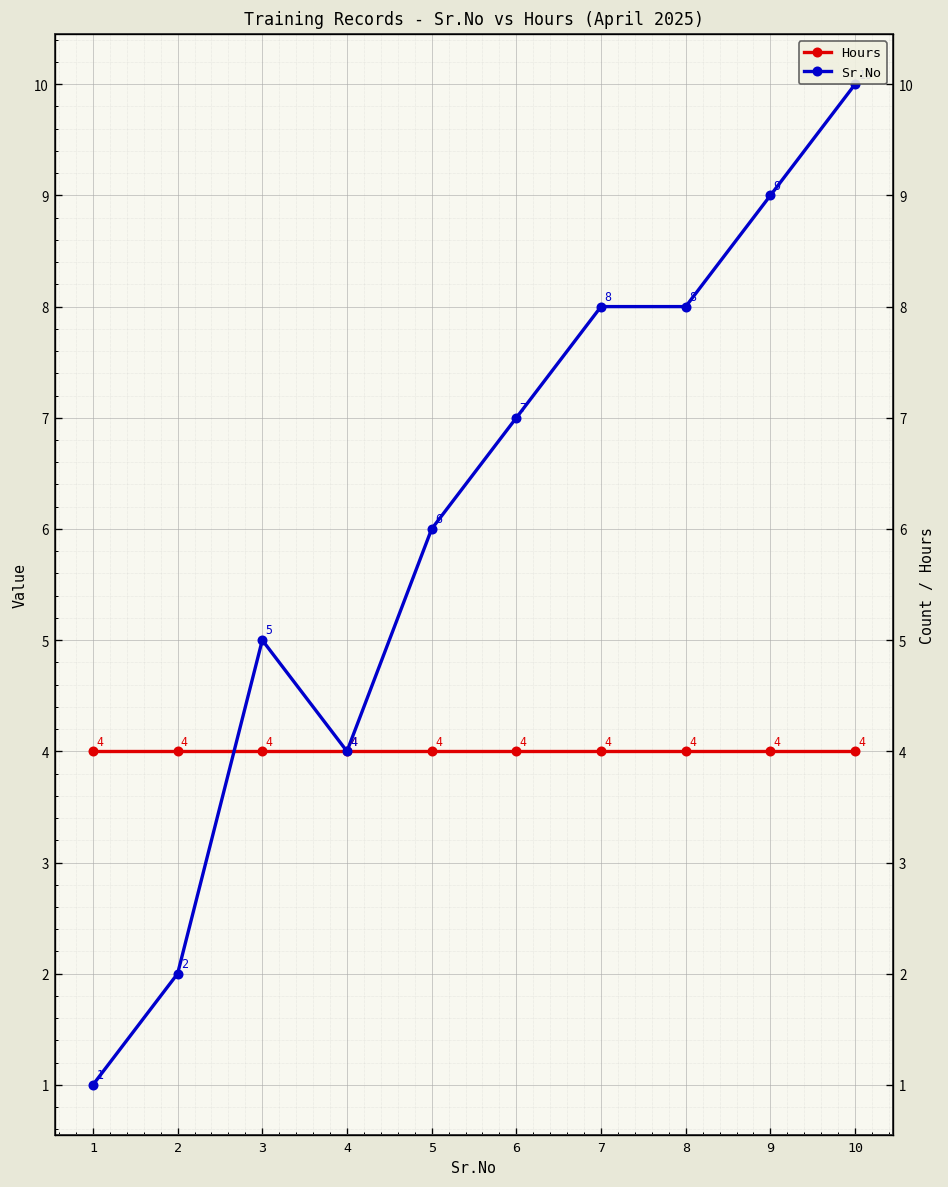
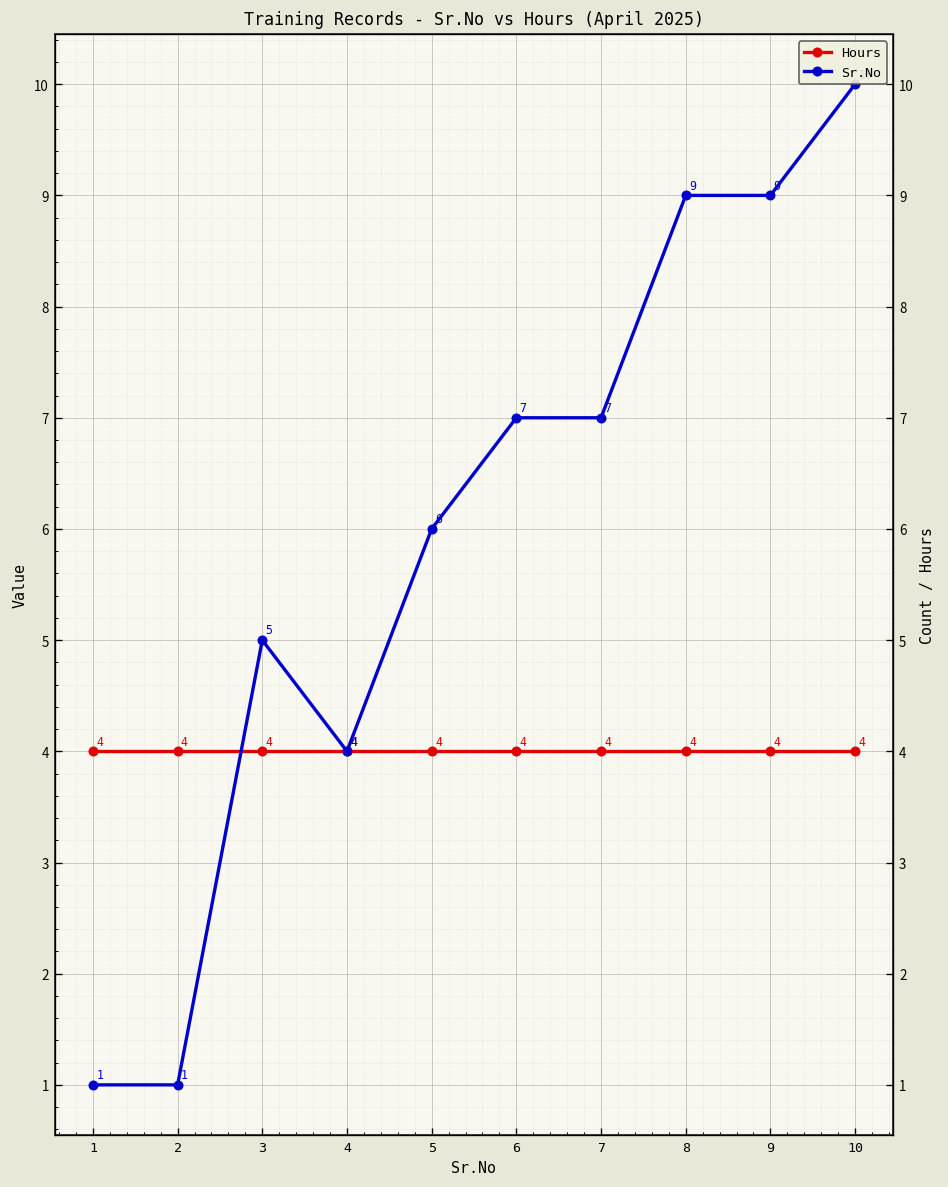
  {
    "Hours": {
      "1": 4,
      "2": 4,
      "3": 4,
      "5": 4,
      "6": 4,
      "7": 4,
      "8": 4,
      "9": 4,
      "10": 4
    },
    "Sr.No": {
      "1": 1,
-     "2": 2,
+     "2": 1,
      "3": 5,
      "5": 6,
      "6": 7,
-     "7": 8,
-     "8": 8,
+     "7": 7,
+     "8": 9,
      "9": 9
    }
  }
